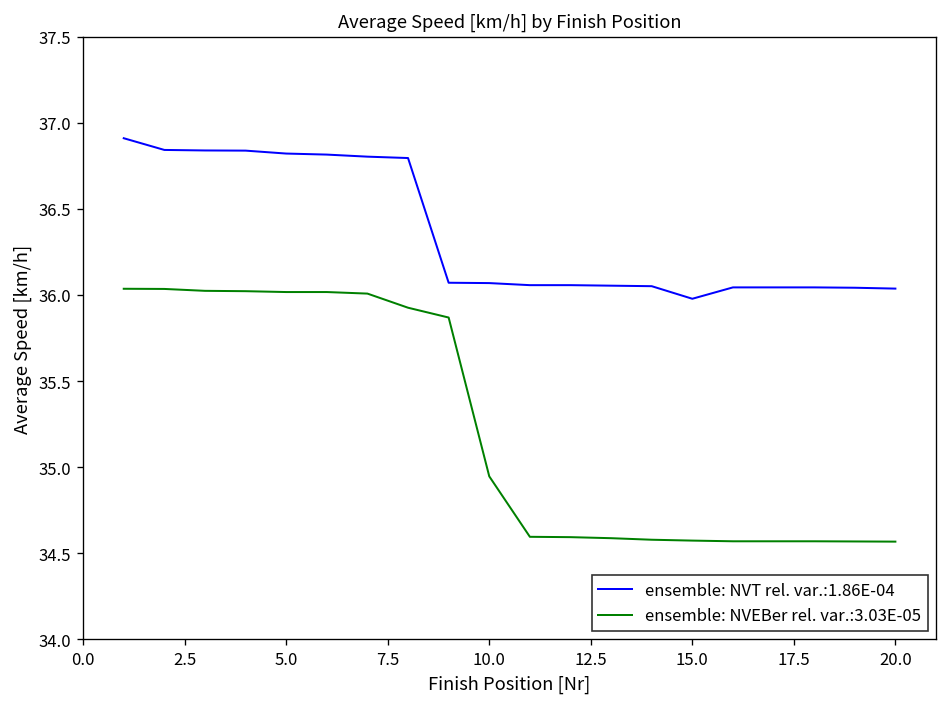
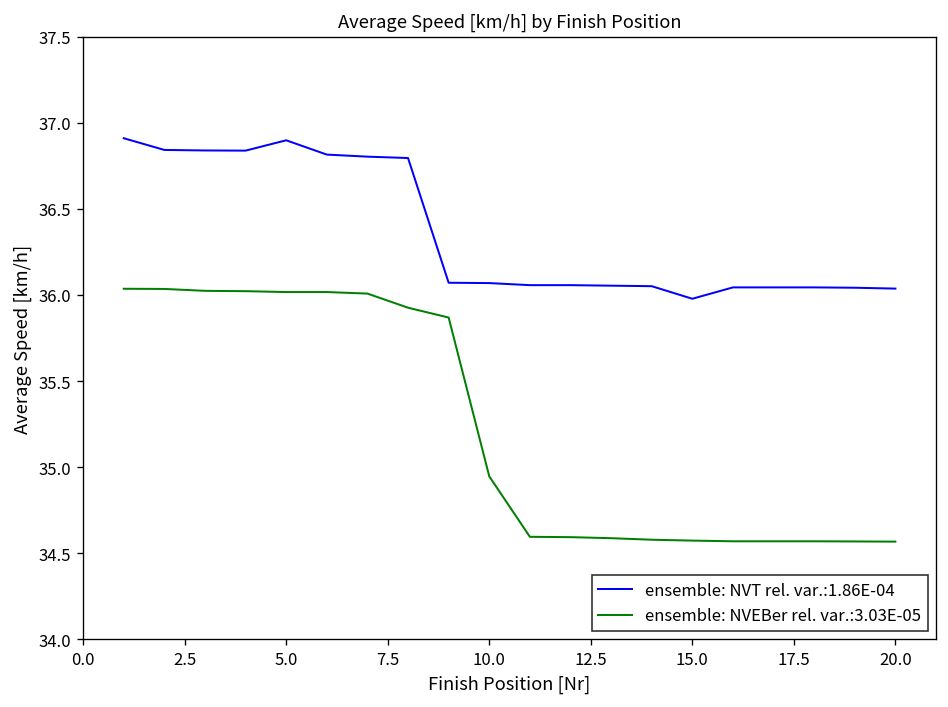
  {
    "ensemble: NVT rel. var.:1.86E-04": {
-     "5.0": 36.82,
+     "5.0": 36.90,
      "10.0": 36.07,
      "15.0": 35.98,
      "20.0": 36.04
    },
    "ensemble: NVEBer rel. var.:3.03E-05": {
      "5.0": 36.02,
      "10.0": 34.95,
      "15.0": 34.57,
      "20.0": 34.57
    }
  }
